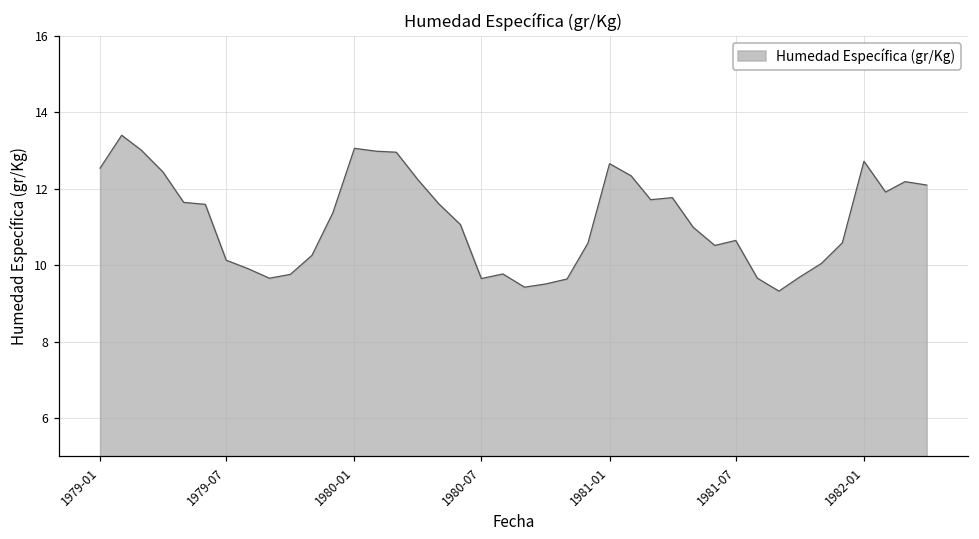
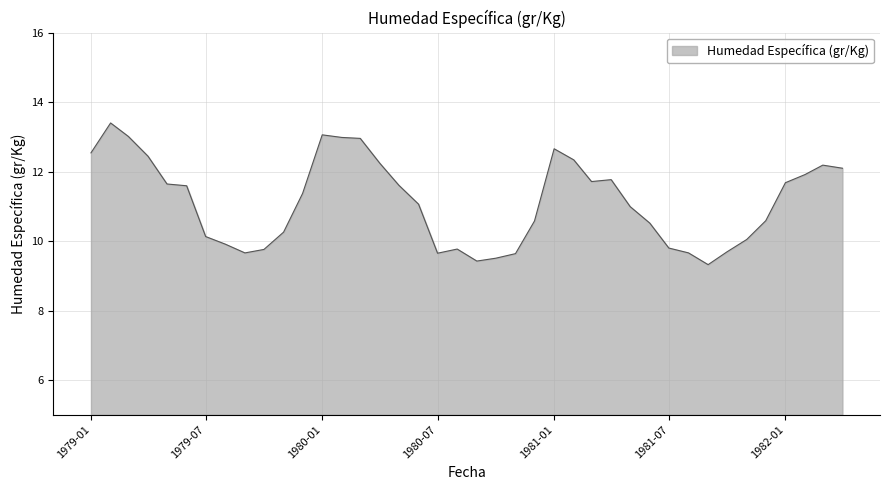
  {
    "1979-01": 12.5,
    "1979-07": 10.1,
    "1980-01": 13.1,
    "1980-07": 9.7,
    "1981-01": 12.7,
-   "1981-07": 10.6,
-   "1982-01": 12.7
+   "1981-07": 9.8,
+   "1982-01": 11.7
  }
